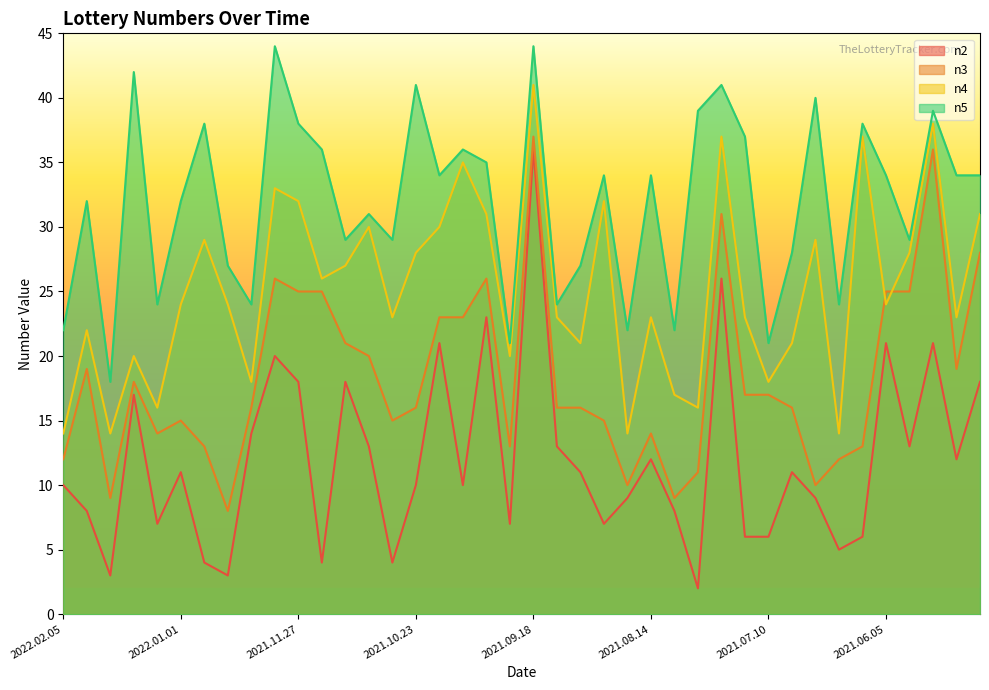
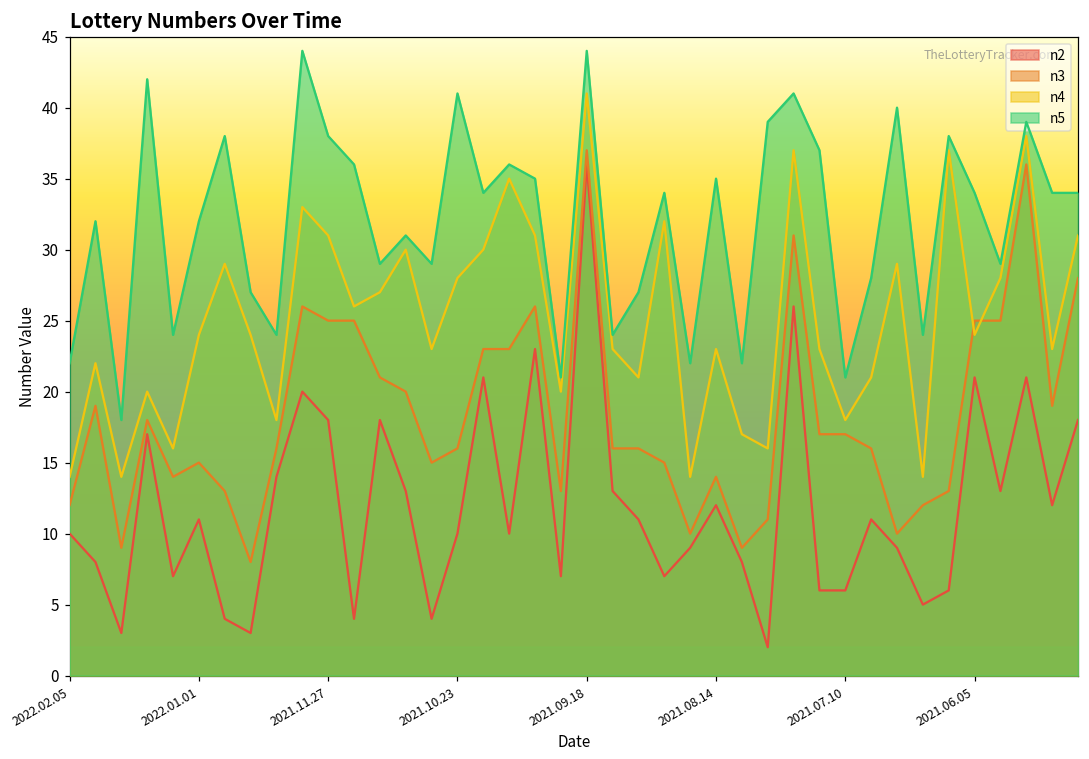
  {
    "n4": {
      "2022.02.05": 14,
      "2022.01.01": 24,
-     "2021.11.27": 32,
+     "2021.11.27": 31,
      "2021.10.23": 28,
      "2021.09.18": 41,
      "2021.08.14": 23,
      "2021.07.10": 18,
      "2021.06.05": 24
    },
    "n5": {
      "2022.02.05": 22,
      "2022.01.01": 32,
      "2021.11.27": 38,
      "2021.10.23": 41,
      "2021.09.18": 44,
-     "2021.08.14": 34,
+     "2021.08.14": 35,
      "2021.07.10": 21,
      "2021.06.05": 34
    }
  }
